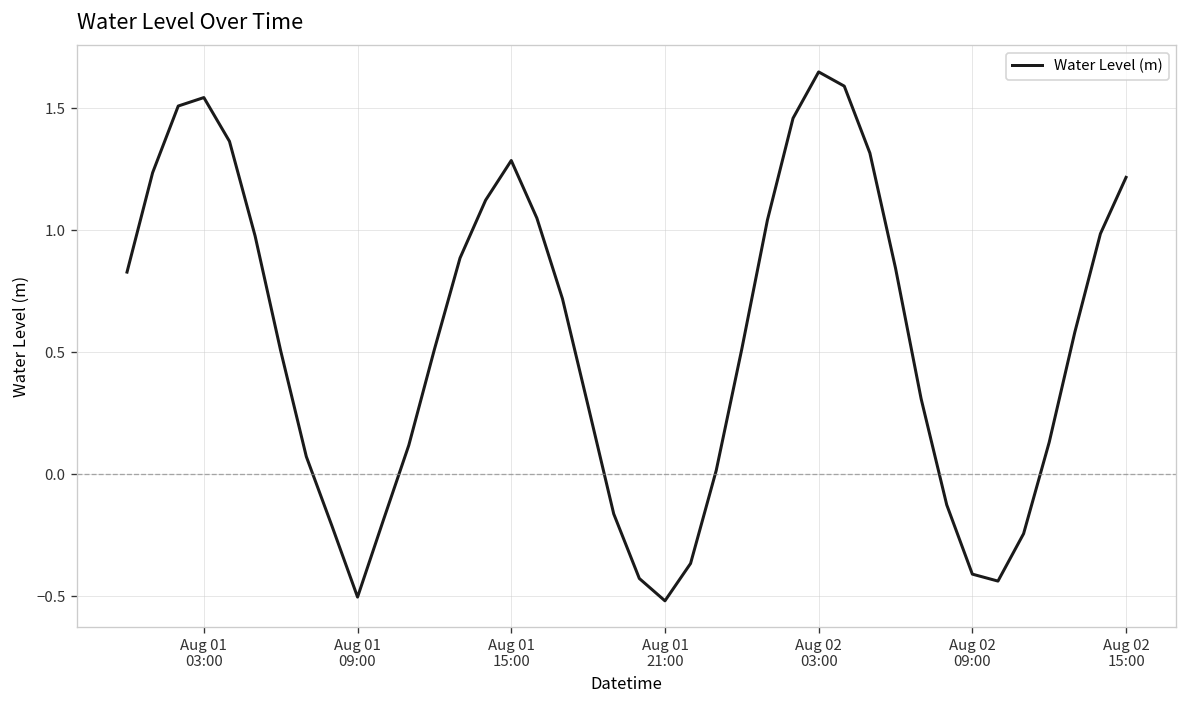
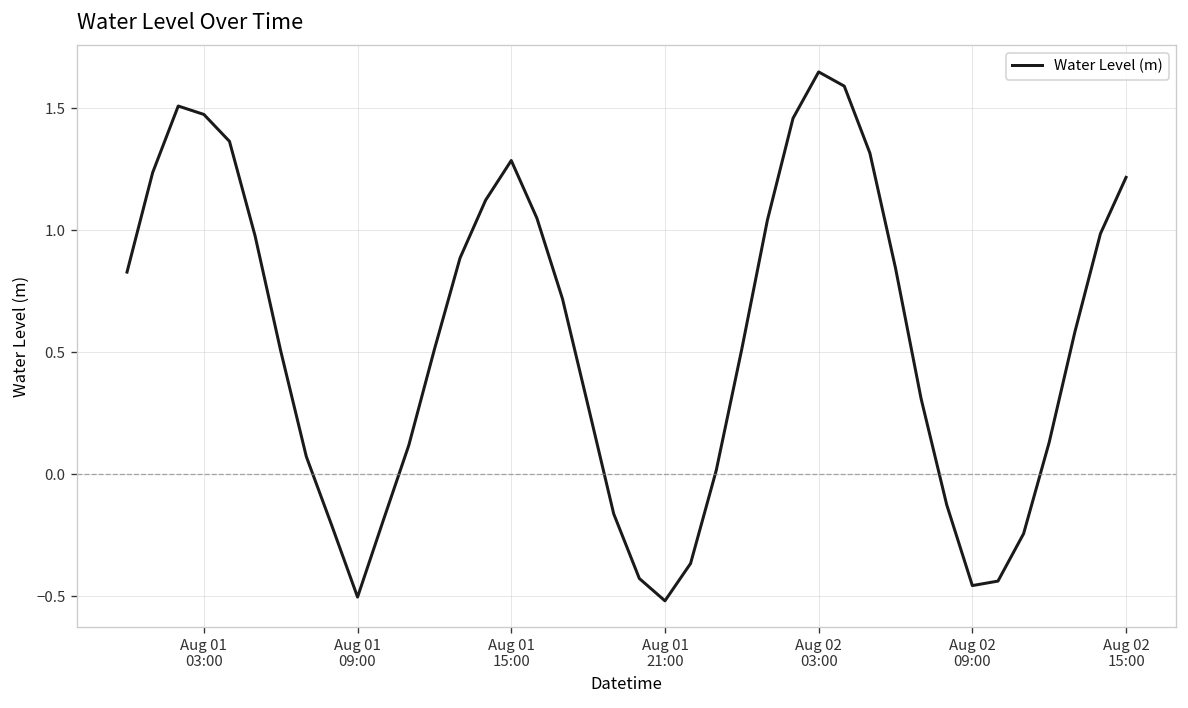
  {
-   "Aug 01 03:00": 1.54,
+   "Aug 01 03:00": 1.47,
    "Aug 01 09:00": -0.50,
    "Aug 01 15:00": 1.29,
    "Aug 01 21:00": -0.52,
    "Aug 02 03:00": 1.65,
-   "Aug 02 09:00": -0.41,
+   "Aug 02 09:00": -0.46,
    "Aug 02 15:00": 1.22
  }
